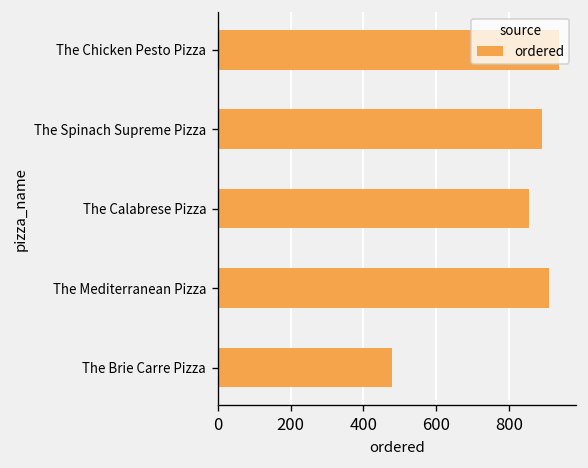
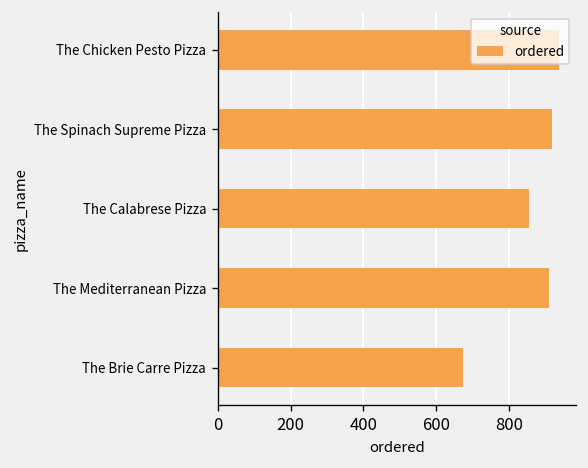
  {
-   "The Spinach Supreme Pizza": 890,
+   "The Spinach Supreme Pizza": 920,
    "The Calabrese Pizza": 860,
    "The Mediterranean Pizza": 910,
-   "The Brie Carre Pizza": 480
+   "The Brie Carre Pizza": 680
  }
